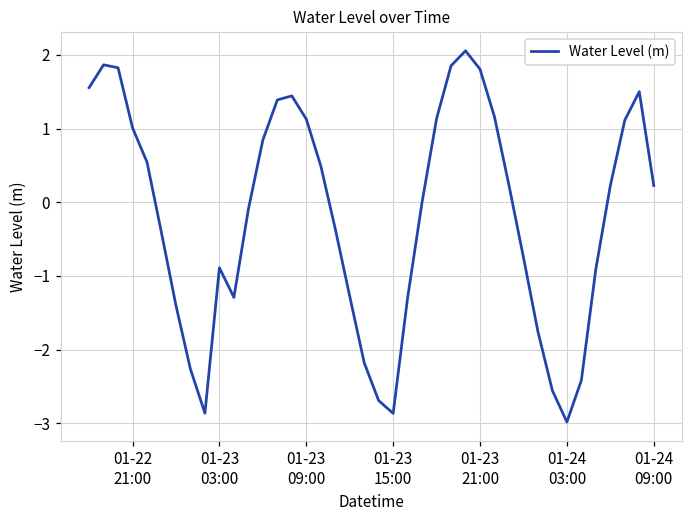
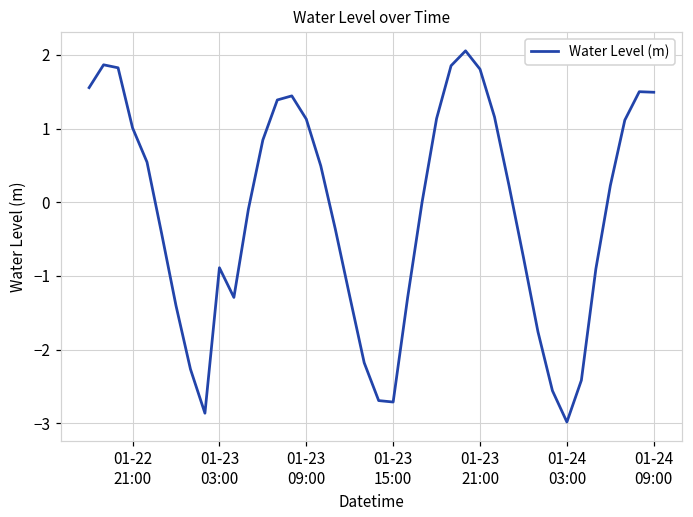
  {
    "01-22 21:00": 1.0,
    "01-23 03:00": -0.9,
    "01-23 09:00": 1.1,
-   "01-23 15:00": -2.9,
+   "01-23 15:00": -2.7,
    "01-23 21:00": 1.8,
    "01-24 03:00": -3.0,
-   "01-24 09:00": 0.2
+   "01-24 09:00": 1.5
  }
